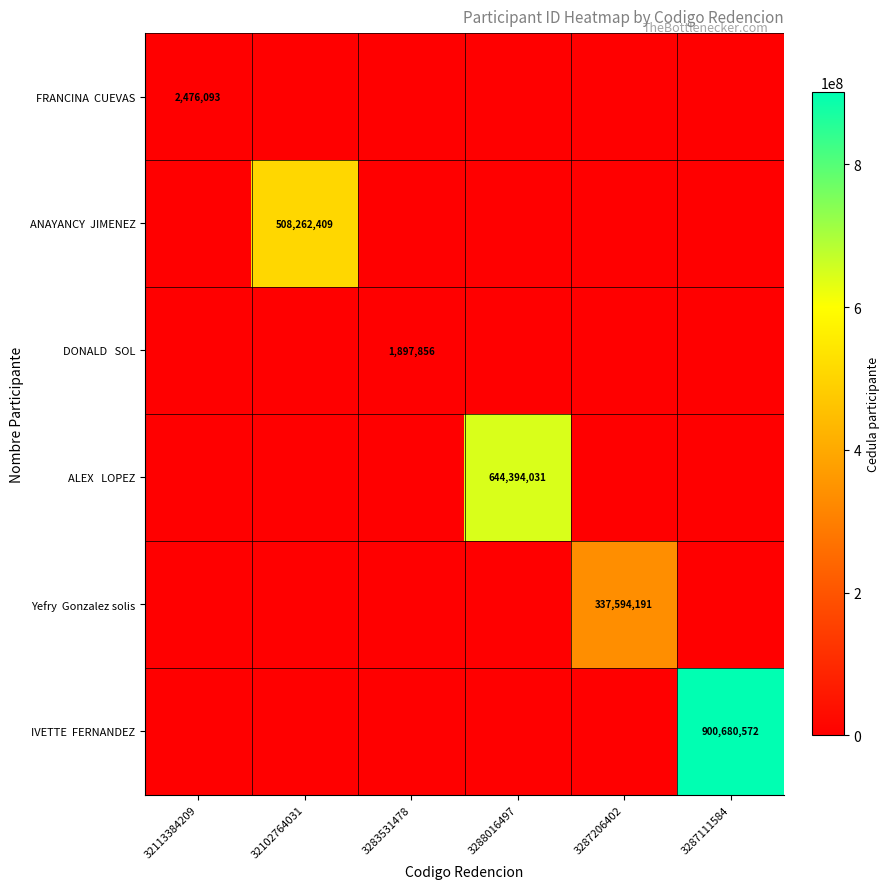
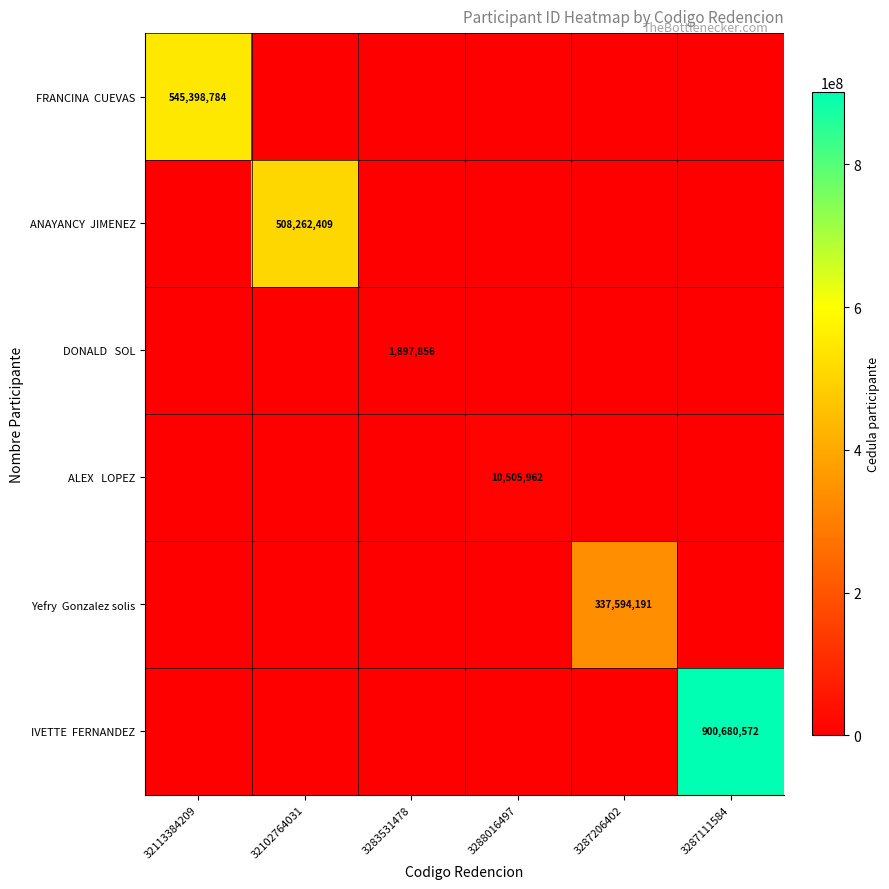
  {
    "FRANCINA CUEVAS": {
-     "32113384209": "2,476,093"
+     "32113384209": "545,398,784"
    },
    "ANAYANCY JIMENEZ": {
      "32102764031": "508,262,409"
    },
    "DONALD SOL": {
      "3283531478": "1,897,856"
    },
    "ALEX LOPEZ": {
-     "3288016497": "644,394,031"
+     "3288016497": "10,505,962"
    },
    "Yefry Gonzalez solis": {
      "3287206402": "337,594,191"
    },
    "IVETTE FERNANDEZ": {
      "3287111584": "900,680,572"
    }
  }
